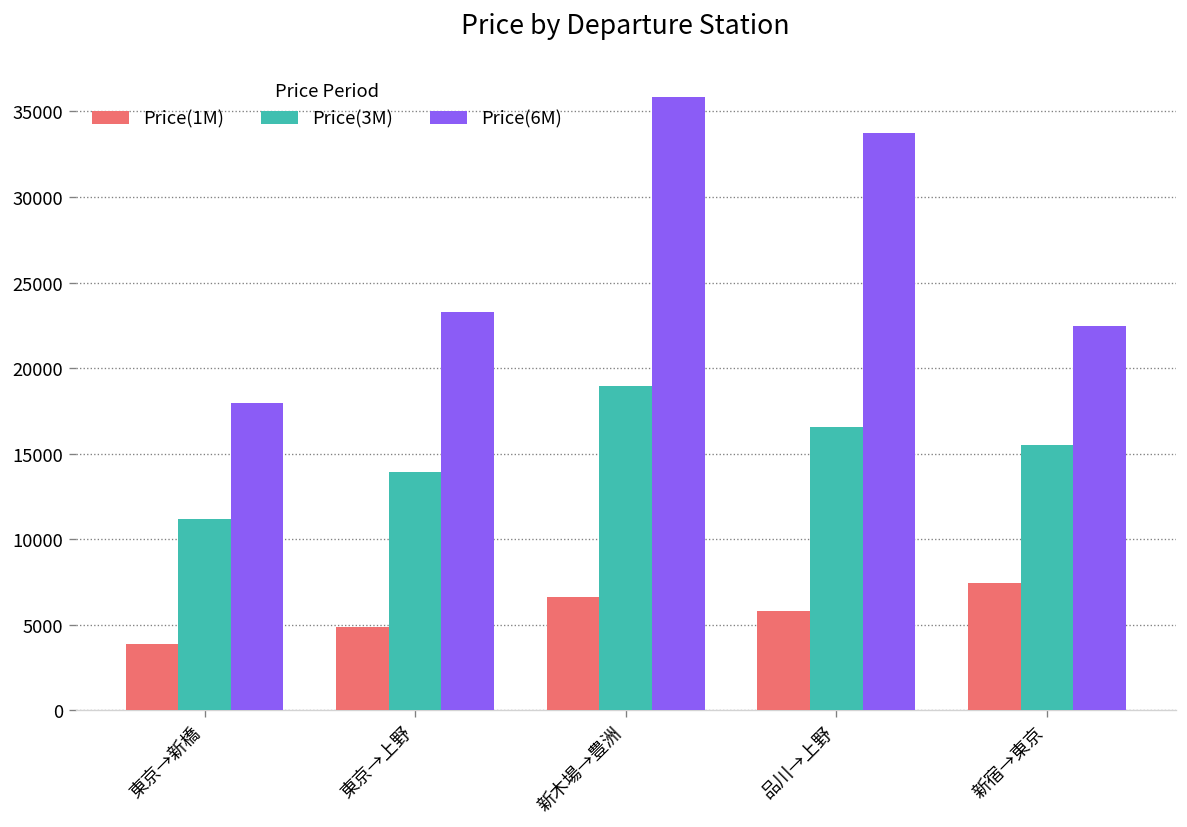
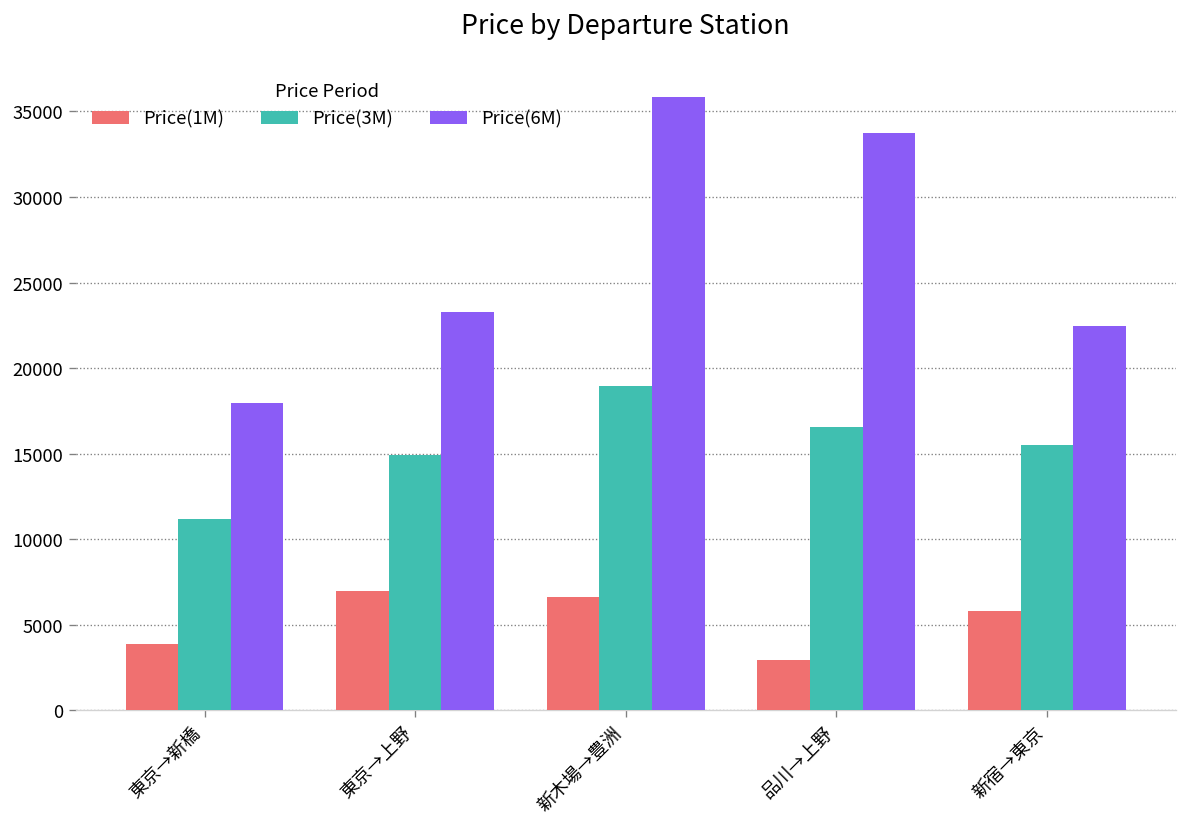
  {
    "Price(1M)": {
      "東京→新橋": 3900,
-     "東京→上野": 4900,
+     "東京→上野": 7000,
      "新木場→豊洲": 6600,
-     "品川→上野": 5800,
-     "新宿→東京": 7500
+     "品川→上野": 3000,
+     "新宿→東京": 5800
    },
    "Price(3M)": {
      "東京→新橋": 11200,
-     "東京→上野": 13900,
+     "東京→上野": 14900,
      "新木場→豊洲": 18900,
      "品川→上野": 16600,
      "新宿→東京": 15500
    },
    "Price(6M)": {
      "東京→新橋": 18000,
      "東京→上野": 23300,
      "新木場→豊洲": 35900,
      "品川→上野": 33700,
      "新宿→東京": 22500
    }
  }
